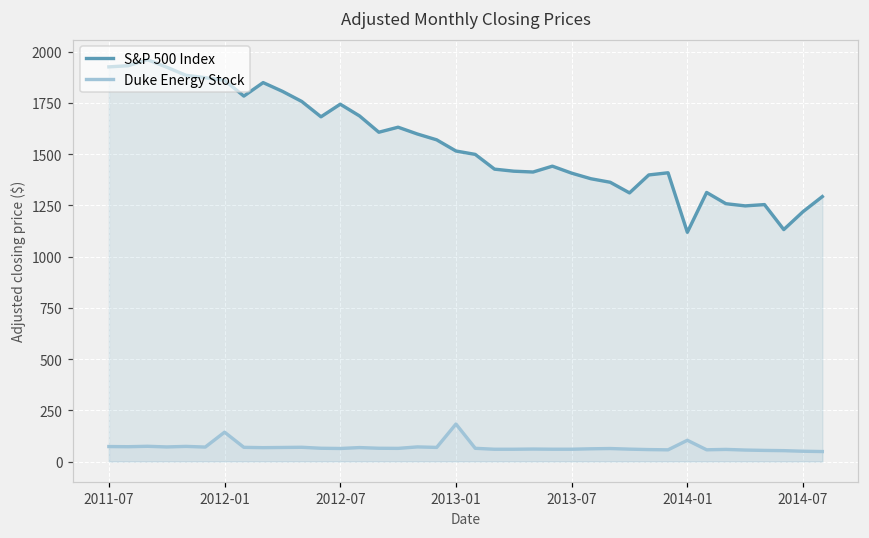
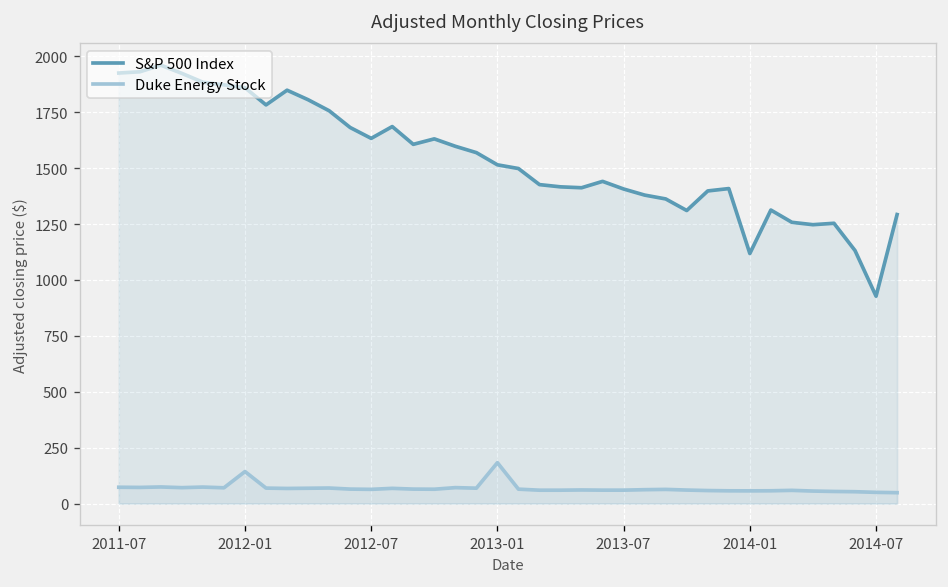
  {
    "S&P 500 Index": {
-     "2012-07": 1740,
+     "2012-07": 1630,
      "2013-01": 1510,
      "2013-07": 1410,
      "2014-01": 1120,
-     "2014-07": 1220
+     "2014-07": 930
    },
    "Duke Energy Stock": {
      "2011-07": 70,
      "2012-01": 140,
      "2012-07": 60,
      "2013-01": 180,
      "2013-07": 60,
-     "2014-01": 100,
+     "2014-01": 60,
      "2014-07": 50
    }
  }
